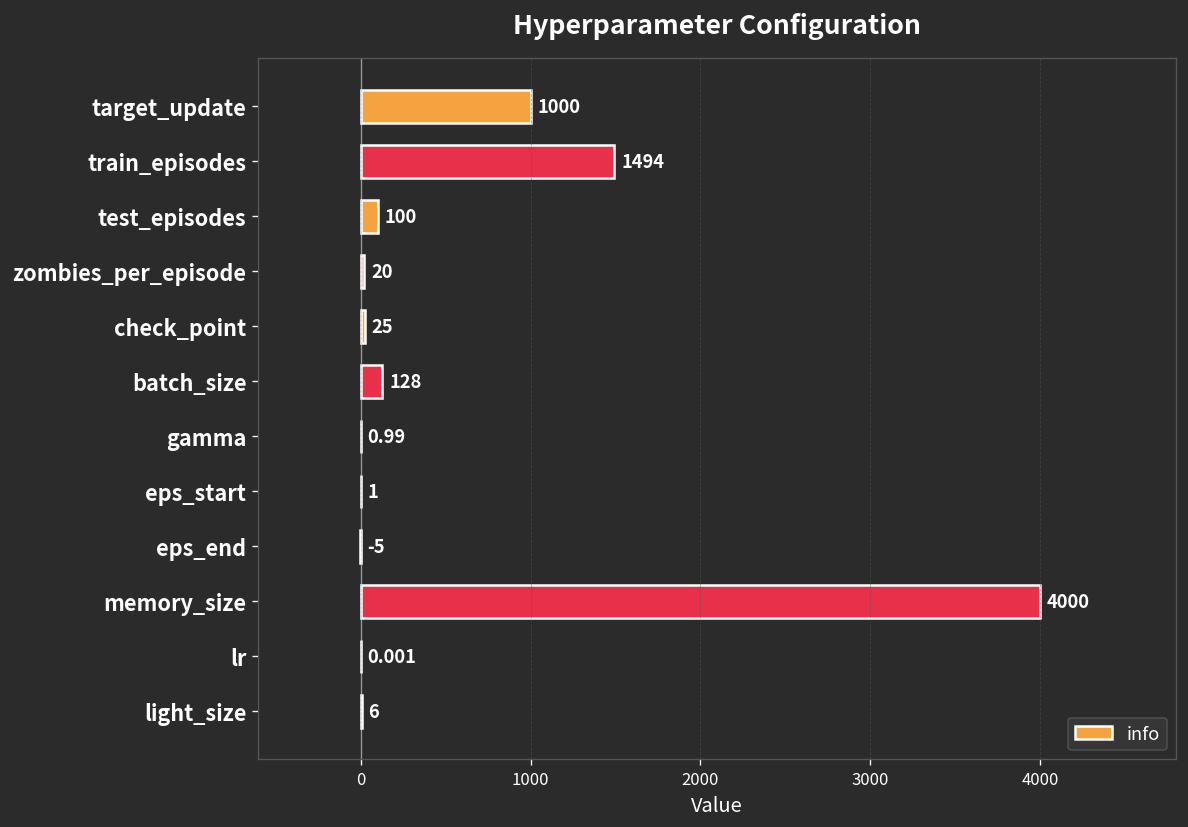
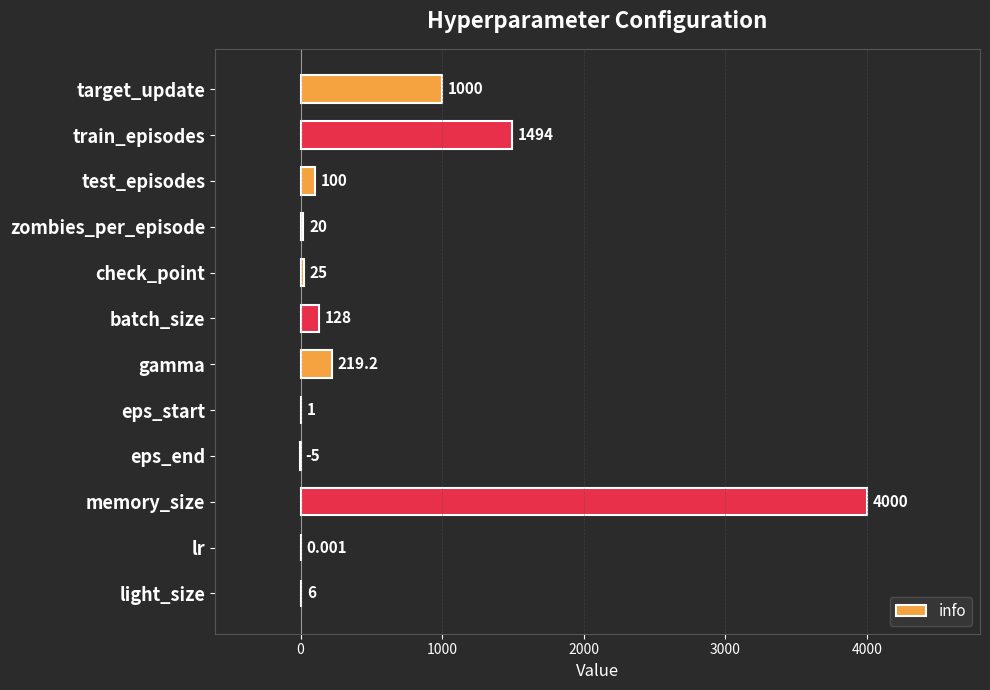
  {
    "target_update": 1000,
    "train_episodes": 1494,
    "test_episodes": 100,
    "zombies_per_episode": 20,
    "check_point": 25,
    "batch_size": 128,
-   "gamma": 0.99,
+   "gamma": 219.2,
    "eps_start": 1,
    "eps_end": -5,
    "memory_size": 4000,
    "lr": 0.001,
    "light_size": 6
  }
